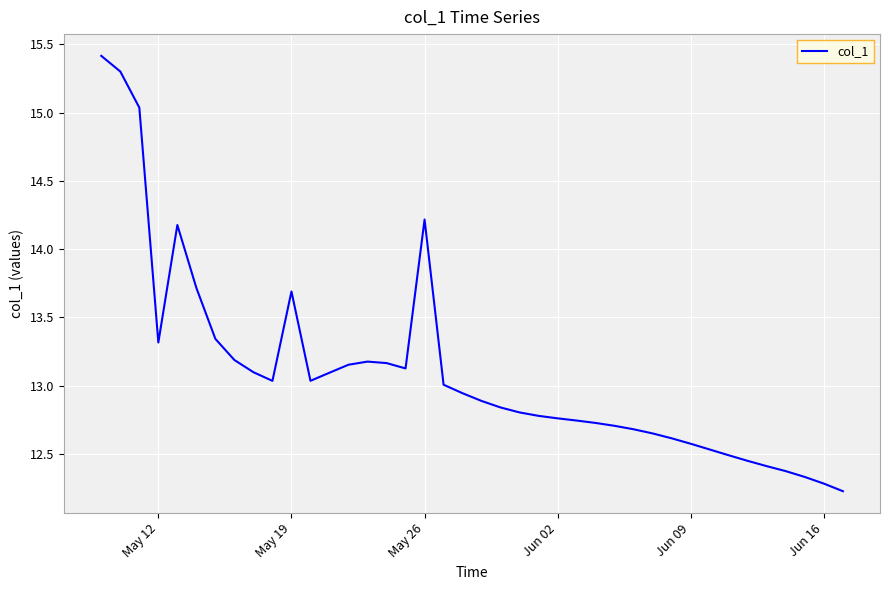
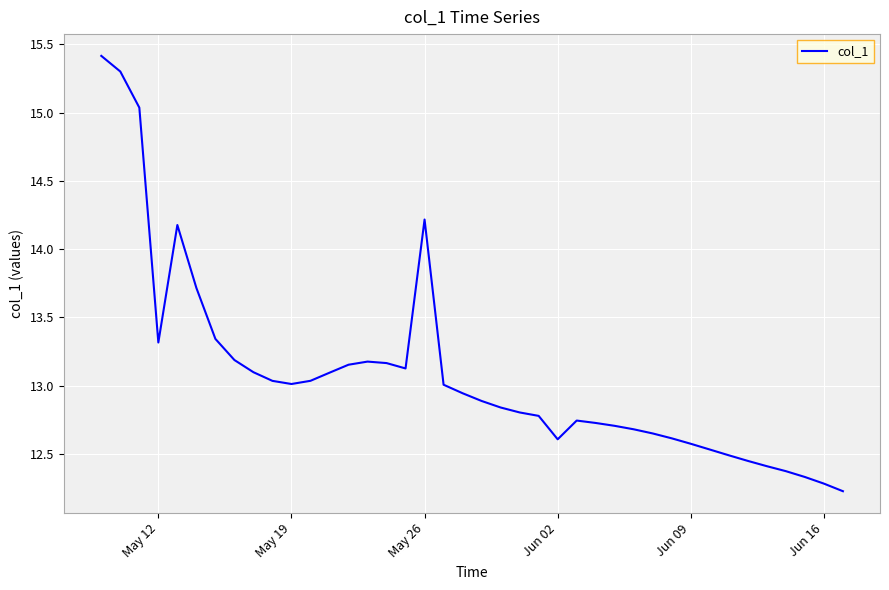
  {
    "May 12": 13.32,
-   "May 19": 13.69,
+   "May 19": 13.01,
    "May 26": 14.22,
-   "Jun 02": 12.76,
+   "Jun 02": 12.61,
    "Jun 09": 12.57,
    "Jun 16": 12.28
  }
